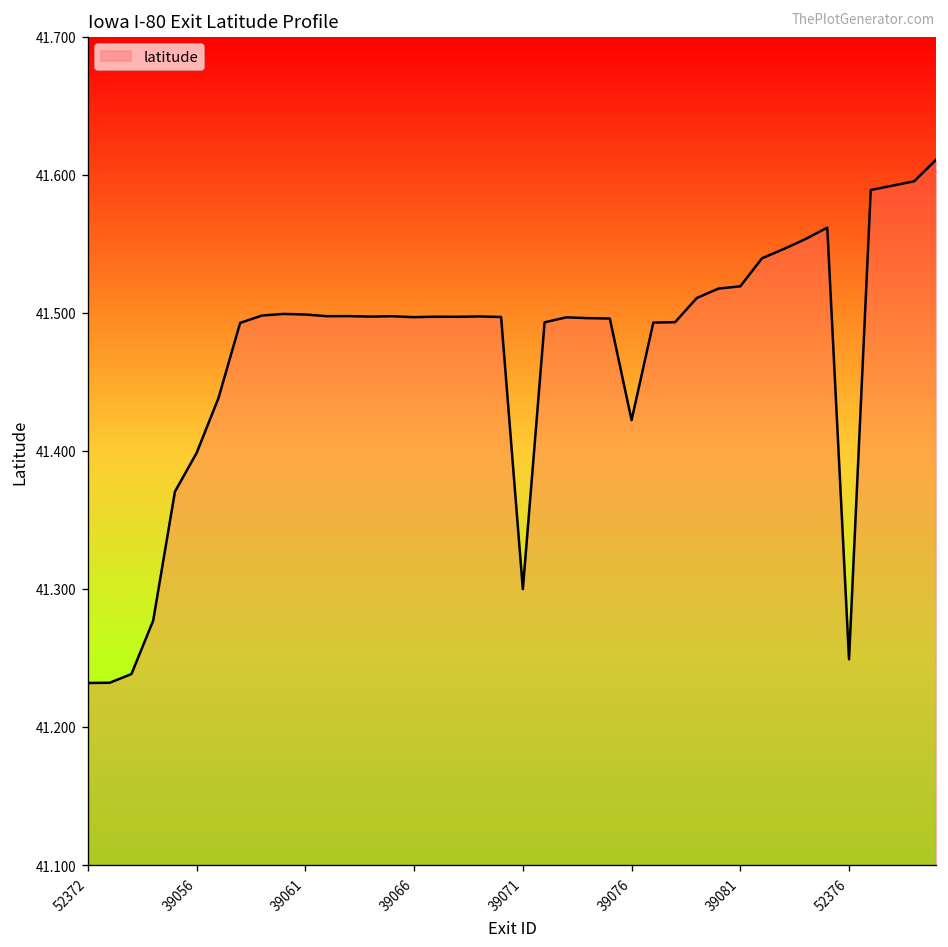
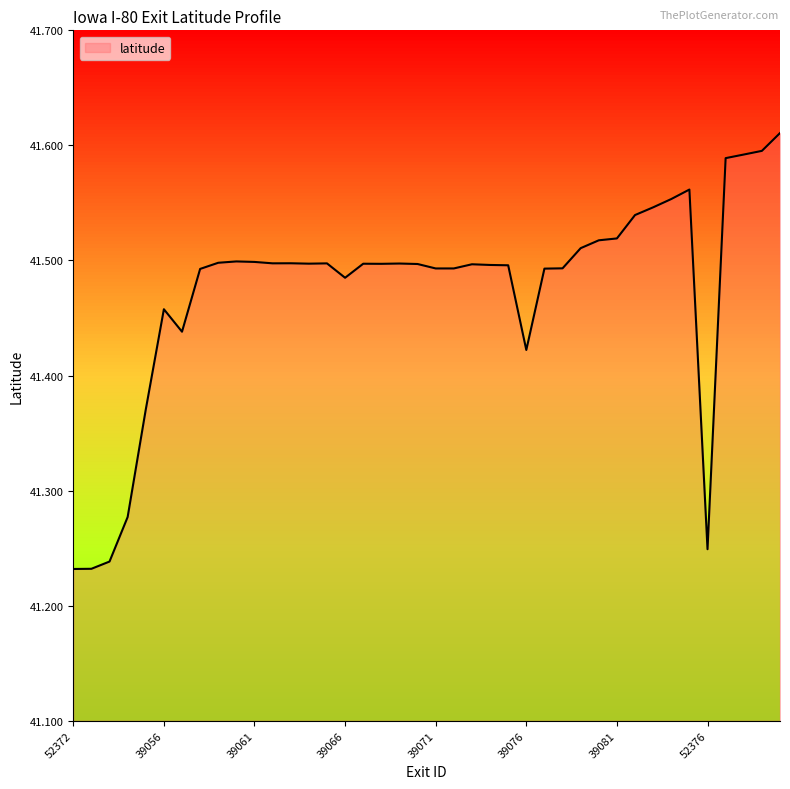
  {
    "52372": 41.232,
-   "39056": 41.399,
+   "39056": 41.458,
    "39061": 41.499,
-   "39066": 41.497,
-   "39071": 41.300,
+   "39066": 41.485,
+   "39071": 41.493,
    "39076": 41.422,
    "39081": 41.519,
    "52376": 41.249
  }
